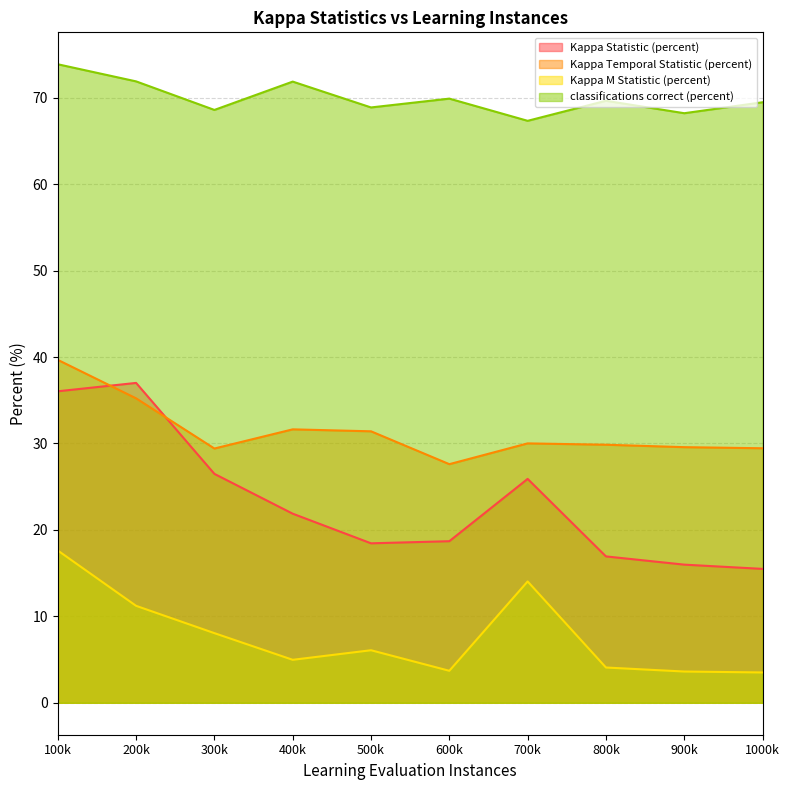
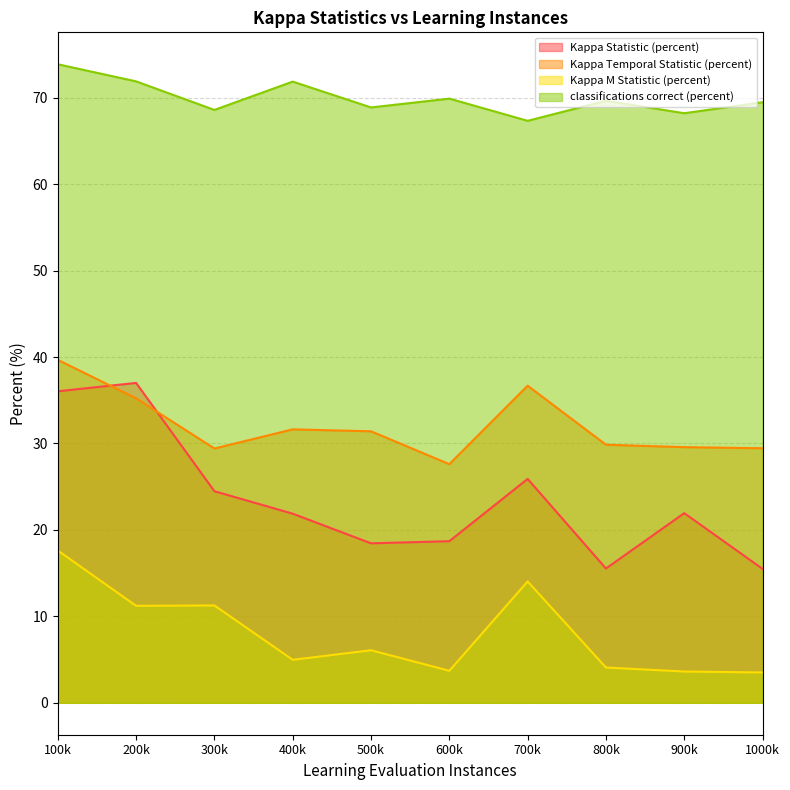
  {
    "Kappa Statistic (percent)": {
      "100k": 36,
      "200k": 37,
-     "300k": 26,
+     "300k": 24,
      "400k": 22,
      "500k": 18,
      "600k": 19,
      "700k": 26,
-     "800k": 17,
-     "900k": 16,
+     "800k": 16,
+     "900k": 22,
      "1000k": 15
    },
    "Kappa Temporal Statistic (percent)": {
      "100k": 40,
      "200k": 35,
      "300k": 29,
      "400k": 32,
      "500k": 31,
      "600k": 28,
-     "700k": 30,
+     "700k": 37,
      "800k": 30,
      "900k": 30,
      "1000k": 29
    },
    "Kappa M Statistic (percent)": {
      "100k": 18,
      "200k": 11,
-     "300k": 8,
+     "300k": 11,
      "400k": 5,
      "500k": 6,
      "600k": 4,
      "700k": 14,
      "800k": 4,
      "900k": 4,
      "1000k": 4
    },
    "classifications correct (percent)": {
      "100k": 74,
      "200k": 72,
      "300k": 69,
      "400k": 72,
      "500k": 69,
      "600k": 70,
      "700k": 67,
      "900k": 68,
      "1000k": 69
    }
  }
